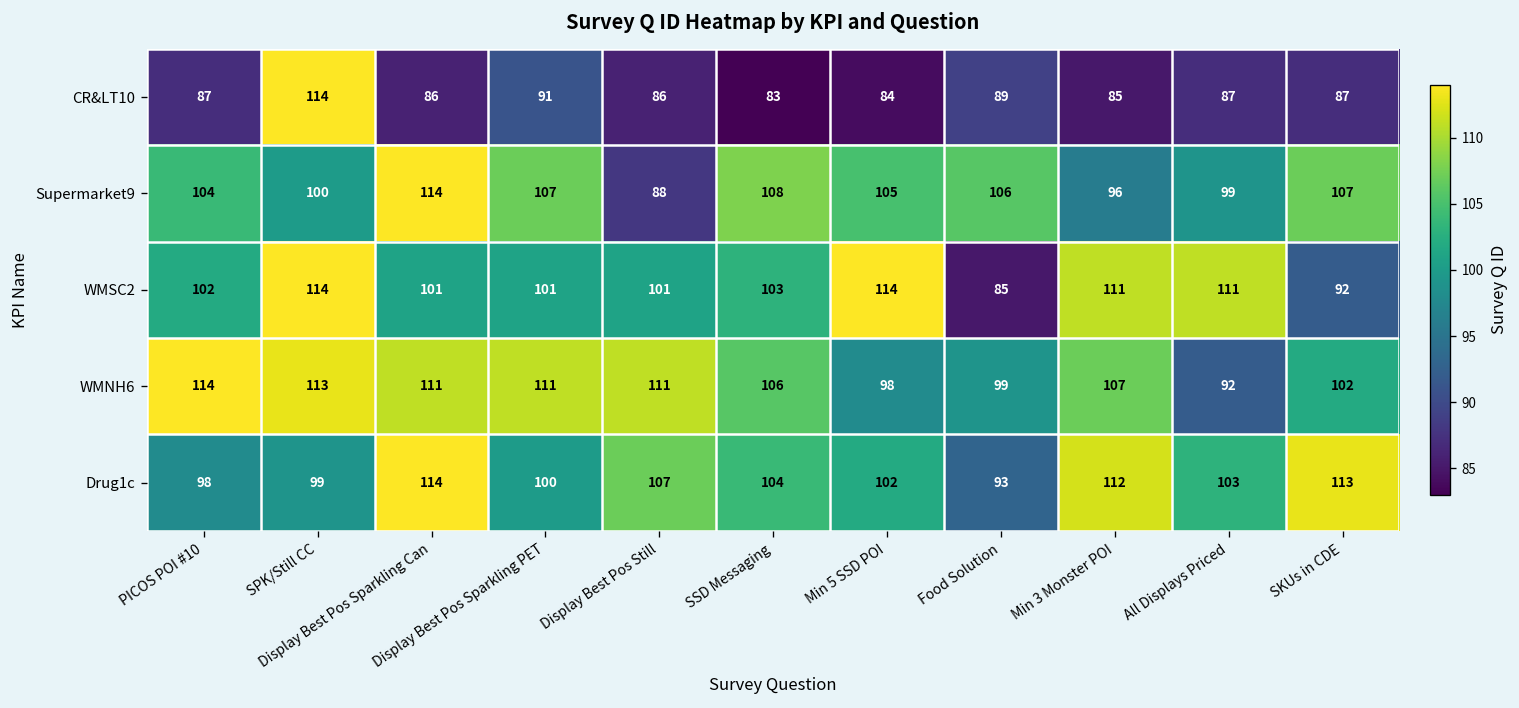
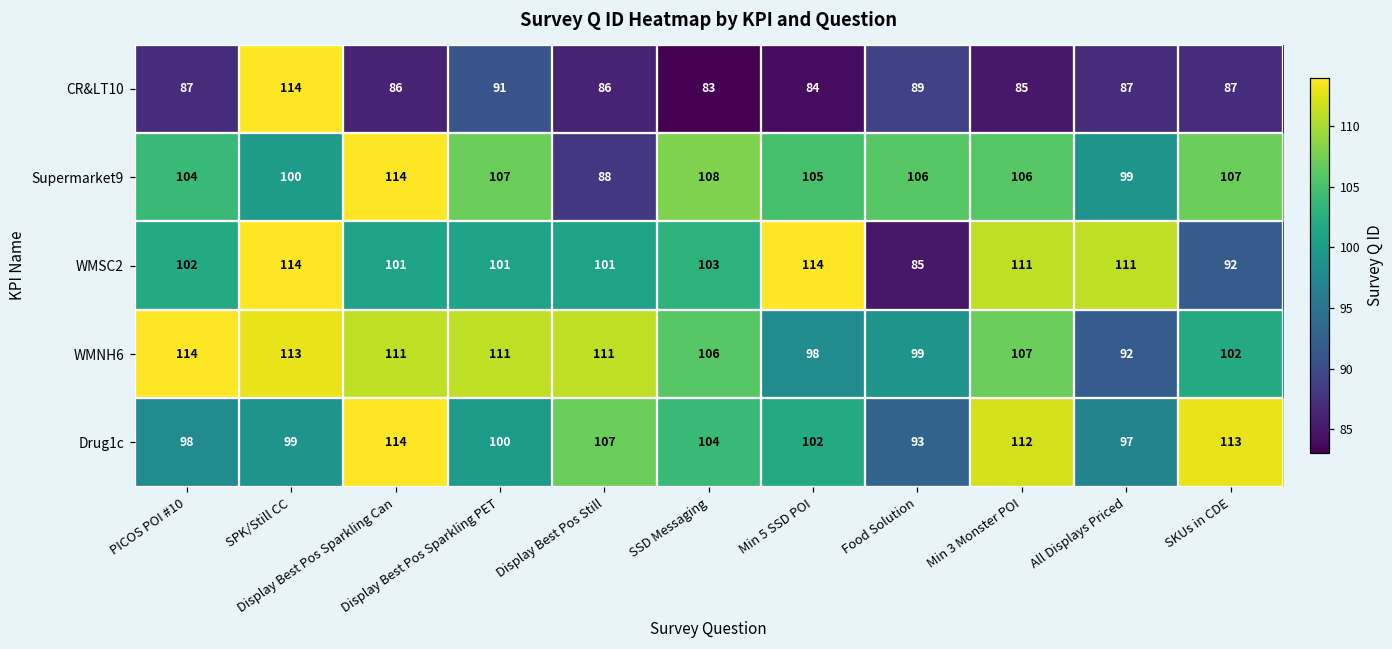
  {
    "CR&LT10": {
      "PICOS POI #10": 87,
      "SPK/Still CC": 114,
      "Display Best Pos Sparkling Can": 86,
      "Display Best Pos Sparkling PET": 91,
      "Display Best Pos Still": 86,
      "SSD Messaging": 83,
      "Min 5 SSD POI": 84,
      "Food Solution": 89,
      "Min 3 Monster POI": 85,
      "All Displays Priced": 87,
      "SKUs in CDE": 87
    },
    "Supermarket9": {
      "PICOS POI #10": 104,
      "SPK/Still CC": 100,
      "Display Best Pos Sparkling Can": 114,
      "Display Best Pos Sparkling PET": 107,
      "Display Best Pos Still": 88,
      "SSD Messaging": 108,
      "Min 5 SSD POI": 105,
      "Food Solution": 106,
-     "Min 3 Monster POI": 96,
+     "Min 3 Monster POI": 106,
      "All Displays Priced": 99,
      "SKUs in CDE": 107
    },
    "WMSC2": {
      "PICOS POI #10": 102,
      "SPK/Still CC": 114,
      "Display Best Pos Sparkling Can": 101,
      "Display Best Pos Sparkling PET": 101,
      "Display Best Pos Still": 101,
      "SSD Messaging": 103,
      "Min 5 SSD POI": 114,
      "Food Solution": 85,
      "Min 3 Monster POI": 111,
      "All Displays Priced": 111,
      "SKUs in CDE": 92
    },
    "WMNH6": {
      "PICOS POI #10": 114,
      "SPK/Still CC": 113,
      "Display Best Pos Sparkling Can": 111,
      "Display Best Pos Sparkling PET": 111,
      "Display Best Pos Still": 111,
      "SSD Messaging": 106,
      "Min 5 SSD POI": 98,
      "Food Solution": 99,
      "Min 3 Monster POI": 107,
      "All Displays Priced": 92,
      "SKUs in CDE": 102
    },
    "Drug1c": {
      "PICOS POI #10": 98,
      "SPK/Still CC": 99,
      "Display Best Pos Sparkling Can": 114,
      "Display Best Pos Sparkling PET": 100,
      "Display Best Pos Still": 107,
      "SSD Messaging": 104,
      "Min 5 SSD POI": 102,
      "Food Solution": 93,
      "Min 3 Monster POI": 112,
-     "All Displays Priced": 103,
+     "All Displays Priced": 97,
      "SKUs in CDE": 113
    }
  }
